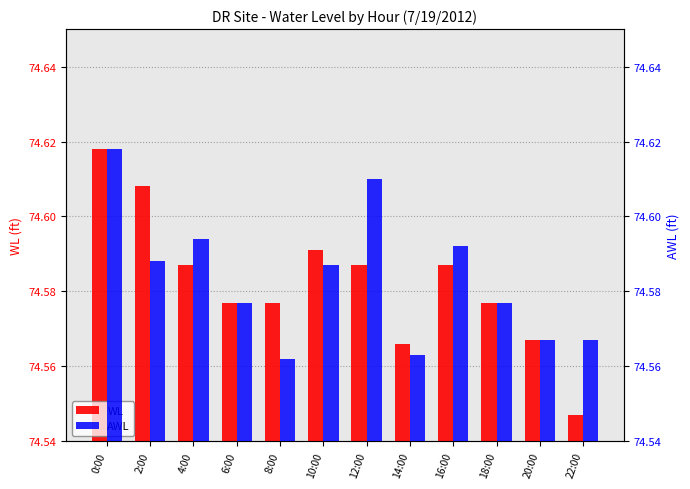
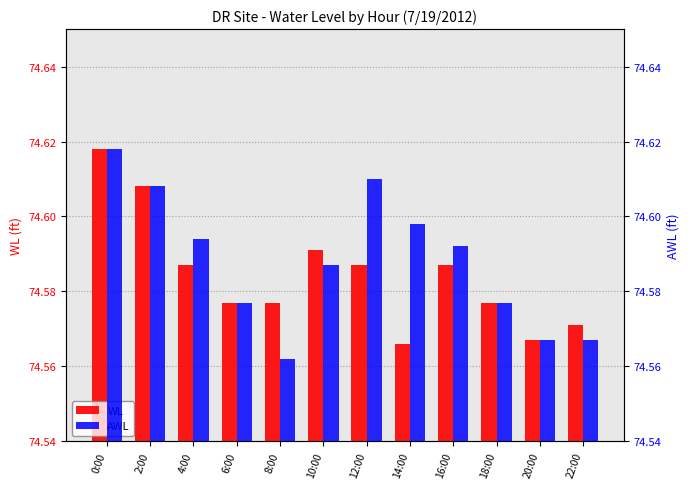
  {
    "WL": {
      "0:00": 74.618,
      "2:00": 74.608,
      "4:00": 74.587,
      "6:00": 74.577,
      "8:00": 74.577,
      "10:00": 74.591,
      "12:00": 74.587,
      "14:00": 74.566,
      "16:00": 74.587,
      "18:00": 74.577,
      "20:00": 74.567,
-     "22:00": 74.547
+     "22:00": 74.571
    },
    "AWL": {
      "0:00": 74.618,
-     "2:00": 74.588,
+     "2:00": 74.608,
      "4:00": 74.594,
      "6:00": 74.577,
      "8:00": 74.562,
      "10:00": 74.587,
      "12:00": 74.610,
-     "14:00": 74.563,
+     "14:00": 74.598,
      "16:00": 74.592,
      "18:00": 74.577,
      "20:00": 74.567,
      "22:00": 74.567
    }
  }
